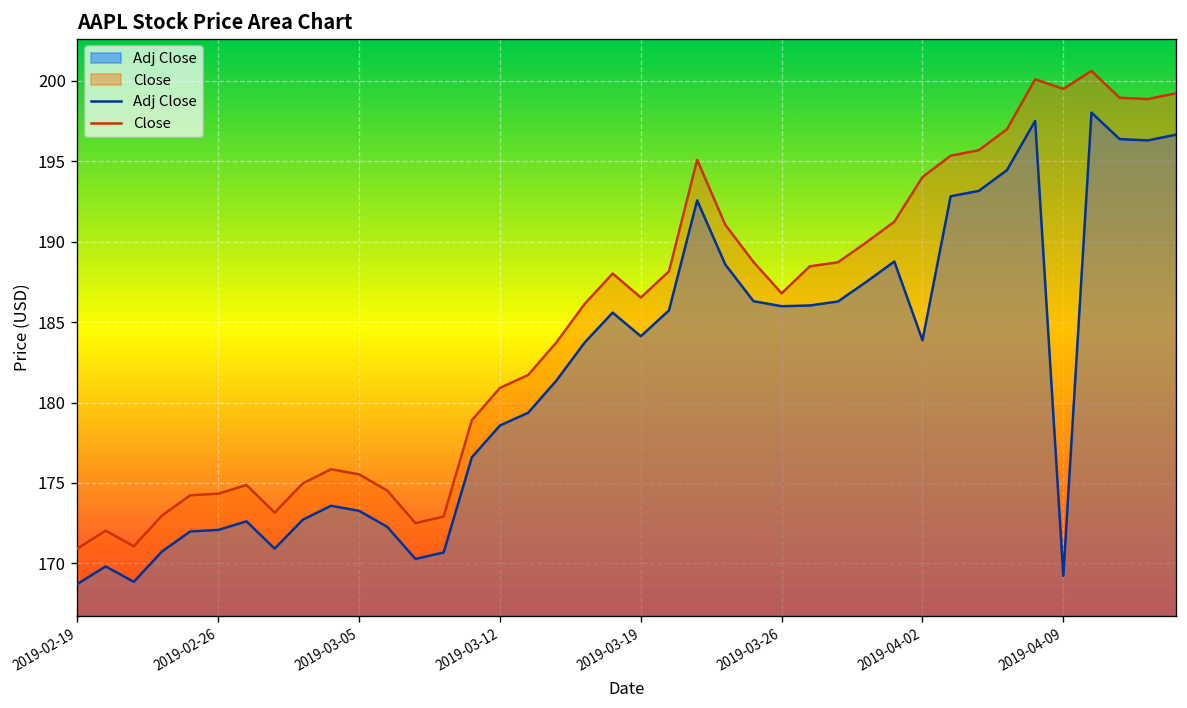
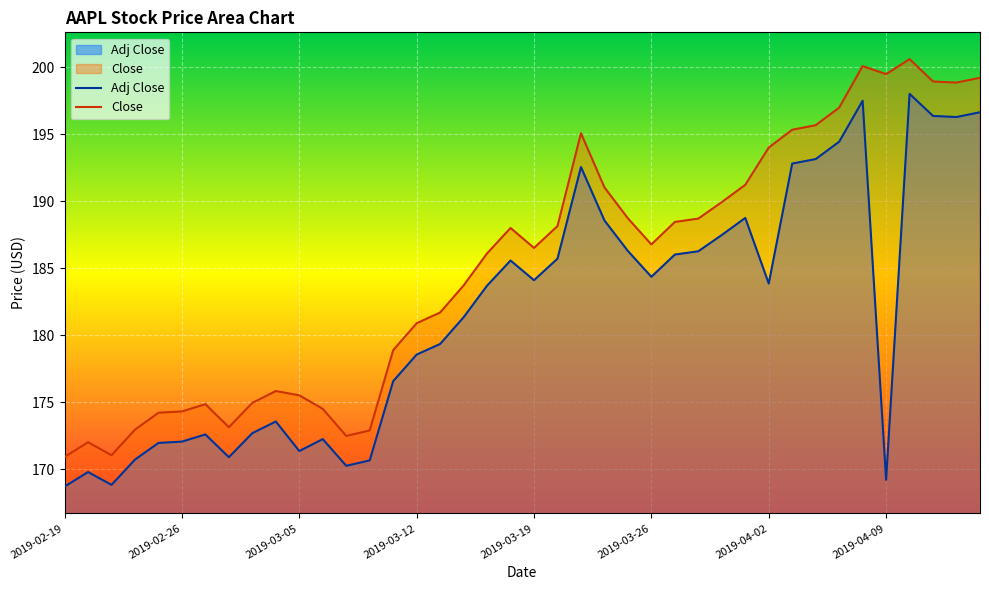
  {
    "Adj Close": {
      "2019-02-19": 168.7,
      "2019-02-26": 172.1,
-     "2019-03-05": 173.3,
+     "2019-03-05": 171.4,
      "2019-03-12": 178.6,
      "2019-03-19": 184.1,
-     "2019-03-26": 186.0,
+     "2019-03-26": 184.4,
      "2019-04-02": 183.9,
      "2019-04-09": 169.2
    }
  }
